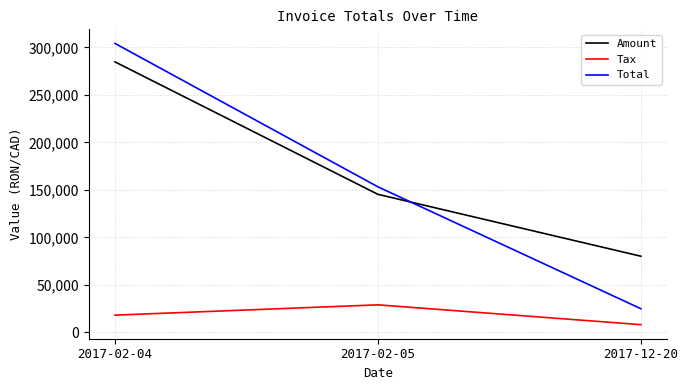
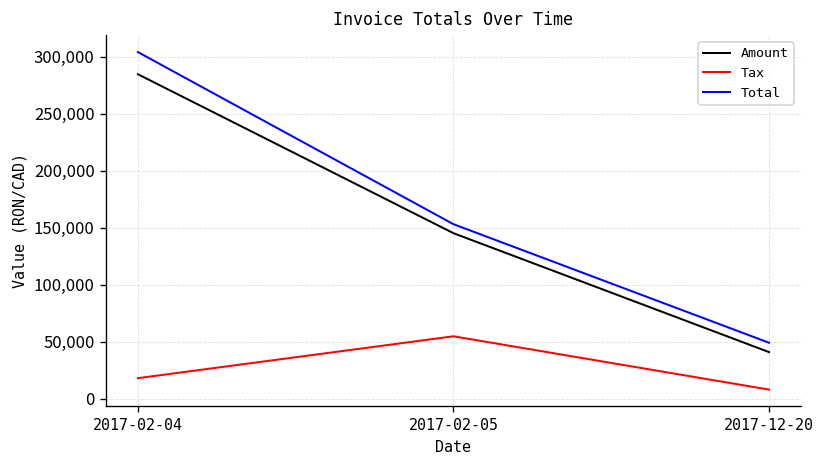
  {
    "Amount": {
      "2017-02-04": "280,000",
      "2017-02-05": "150,000",
-     "2017-12-20": "80,000"
+     "2017-12-20": "40,000"
    },
    "Tax": {
      "2017-02-04": "20,000",
-     "2017-02-05": "30,000",
+     "2017-02-05": "50,000",
      "2017-12-20": "10,000"
    },
    "Total": {
      "2017-02-04": "300,000",
      "2017-02-05": "150,000",
-     "2017-12-20": "30,000"
+     "2017-12-20": "50,000"
    }
  }
